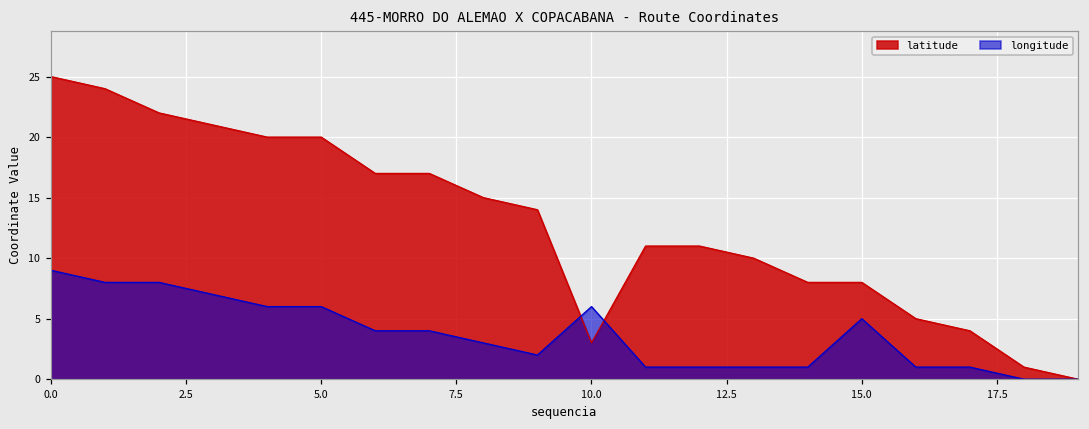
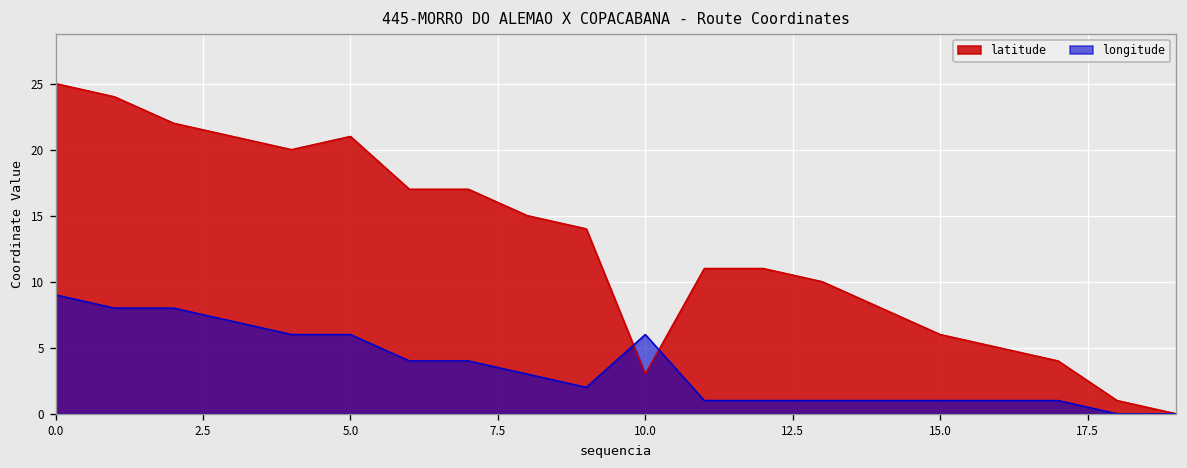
  {
    "latitude": {
      "0.0": 25.0,
-     "5.0": 20.0,
+     "5.0": 21.0,
      "10.0": 3.0,
-     "15.0": 8.0
+     "15.0": 6.0
    },
    "longitude": {
      "0.0": 9.0,
      "5.0": 6.0,
      "10.0": 6.0,
-     "15.0": 5.0
+     "15.0": 1.0
    }
  }
